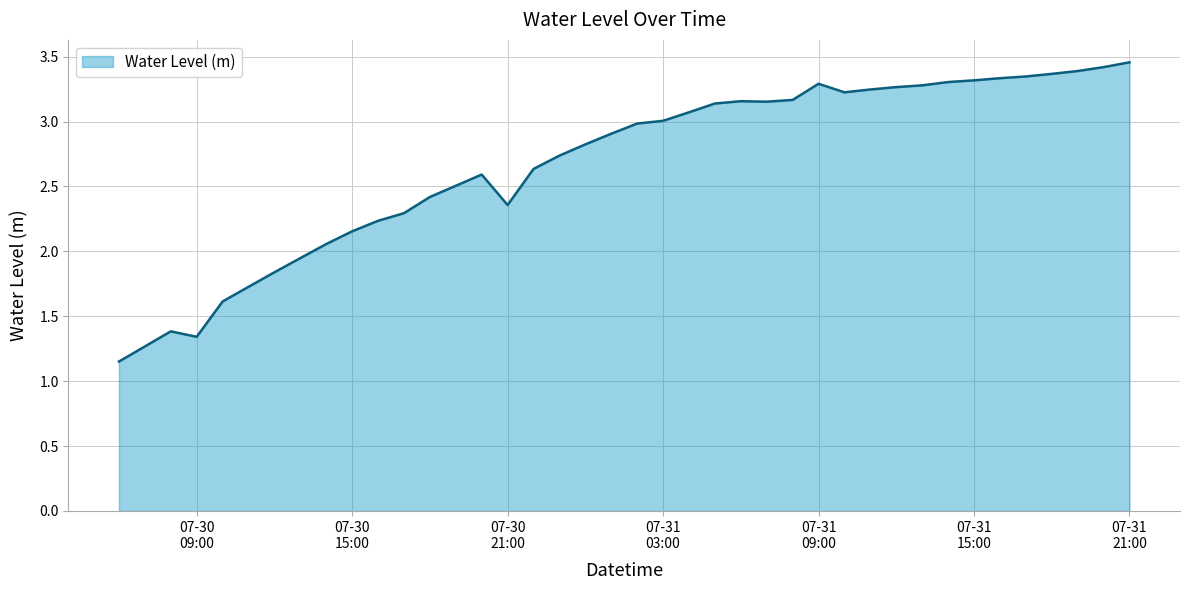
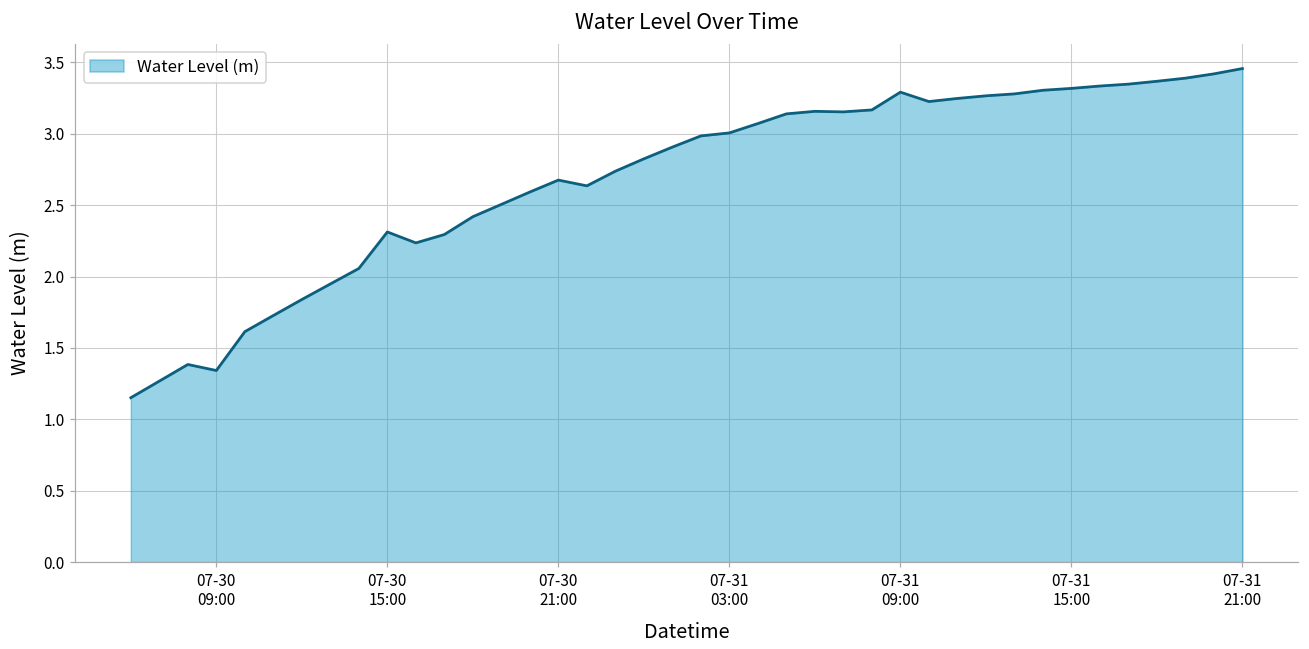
  {
    "07-30 09:00": 1.34,
-   "07-30 15:00": 2.15,
-   "07-30 21:00": 2.36,
+   "07-30 15:00": 2.31,
+   "07-30 21:00": 2.68,
    "07-31 03:00": 3.01,
    "07-31 09:00": 3.29,
    "07-31 15:00": 3.32,
    "07-31 21:00": 3.46
  }
